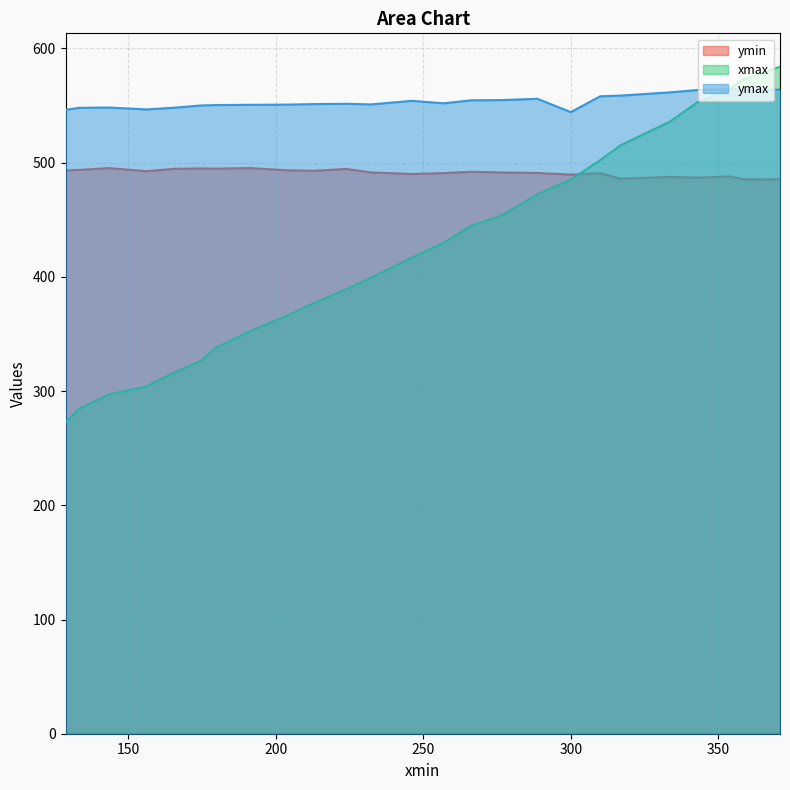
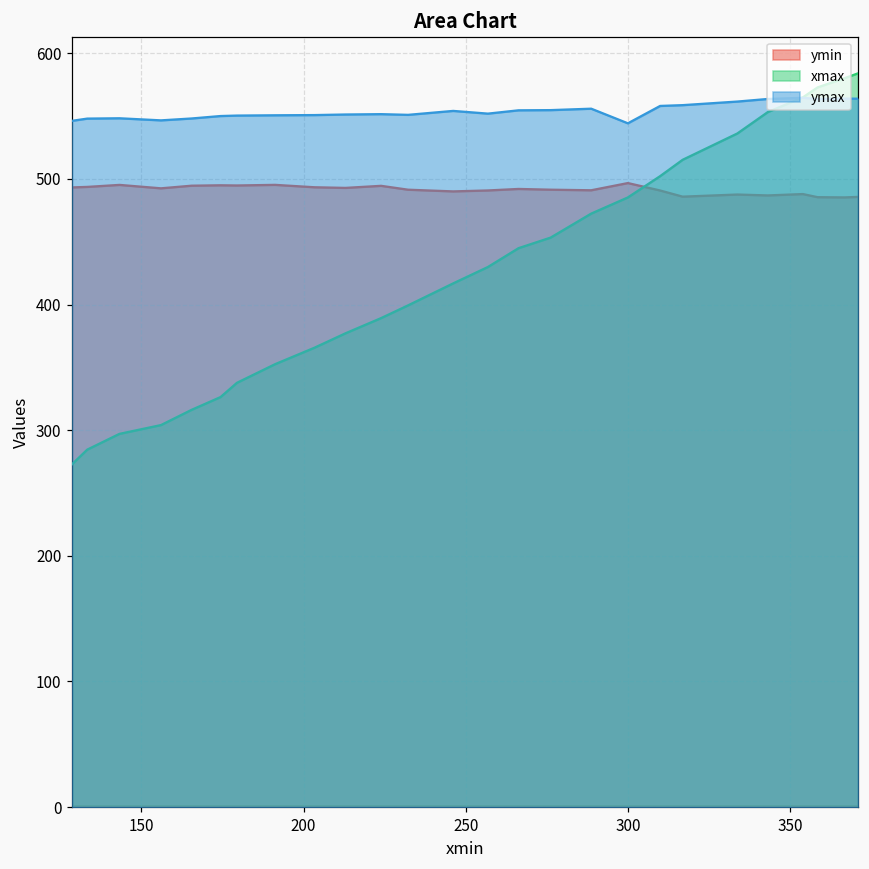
  {
    "ymin": {
-     "300": 490
+     "300": 497
    },
    "xmax": {
      "300": 485
    },
    "ymax": {
      "300": 544
    }
  }
